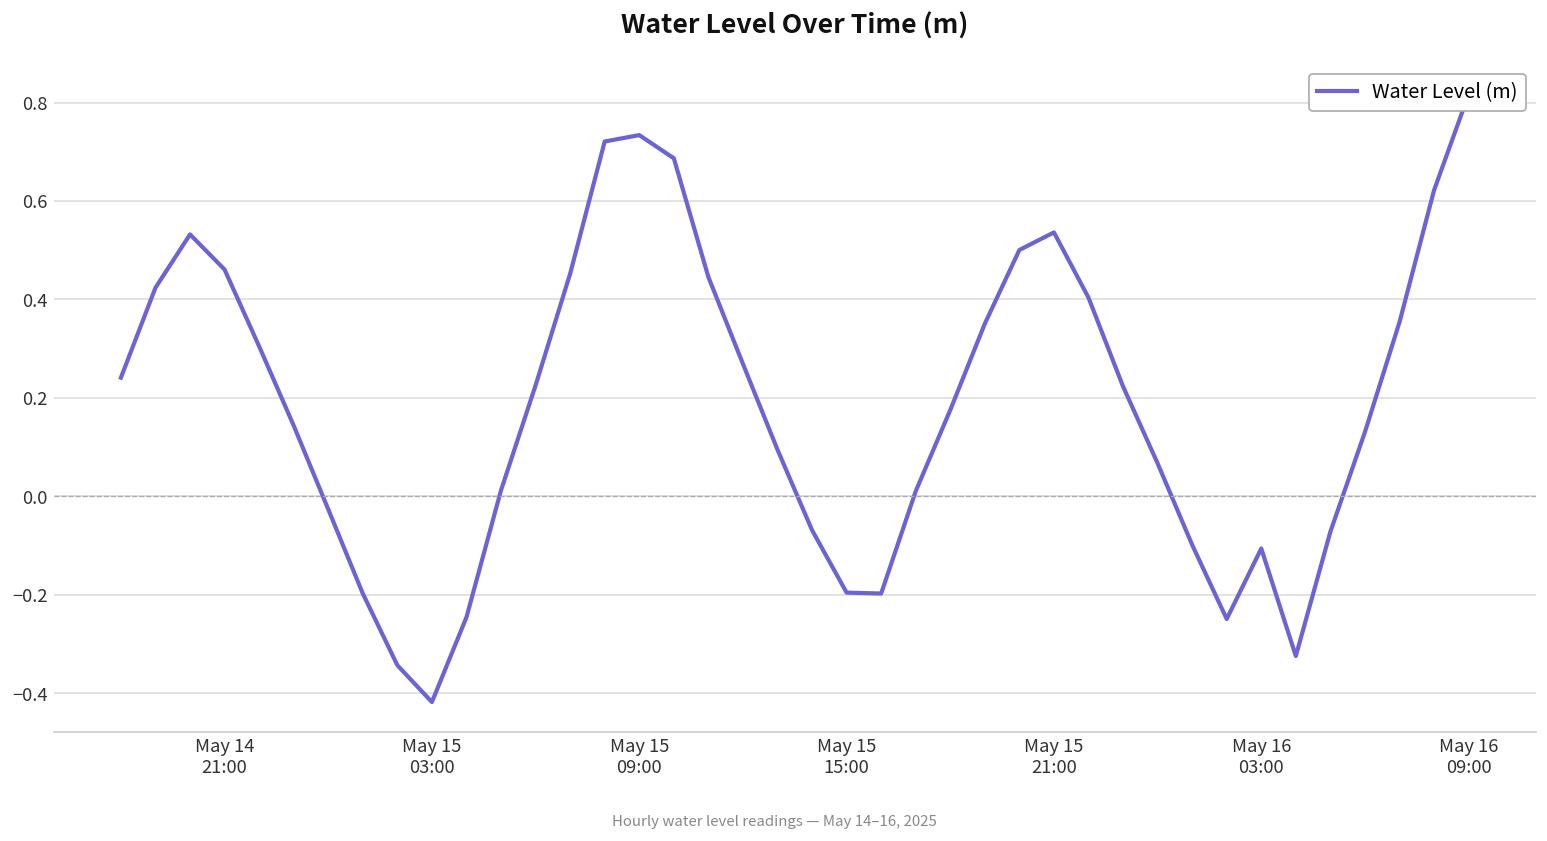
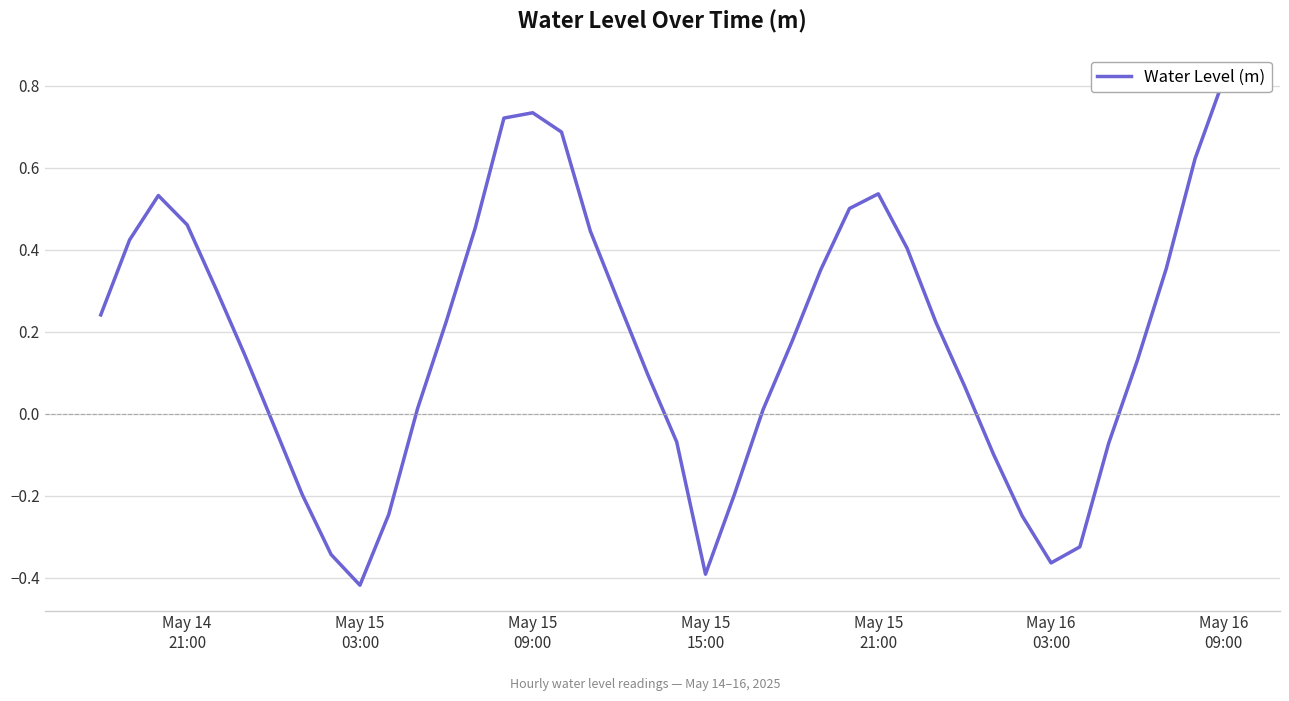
  {
    "May 14 21:00": 0.46,
    "May 15 03:00": -0.42,
    "May 15 09:00": 0.73,
-   "May 15 15:00": -0.20,
+   "May 15 15:00": -0.39,
    "May 15 21:00": 0.54,
-   "May 16 03:00": -0.11
+   "May 16 03:00": -0.36
  }
